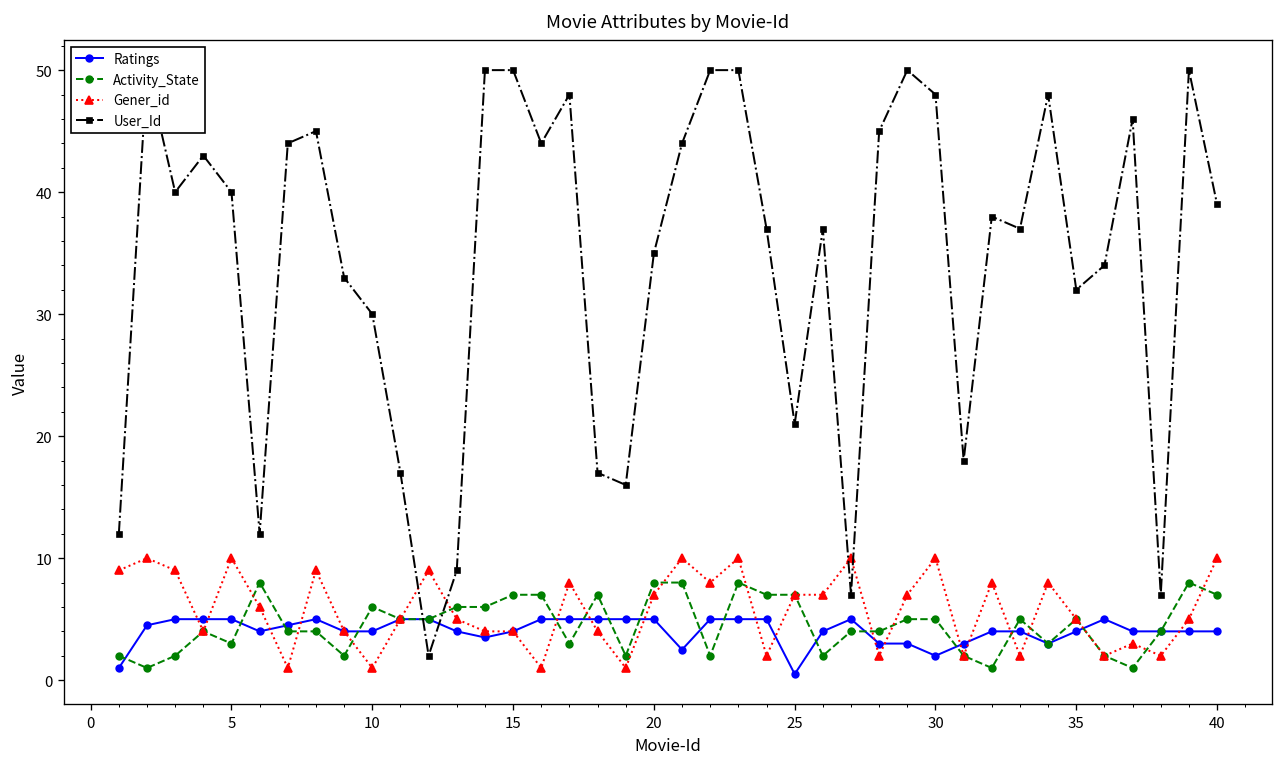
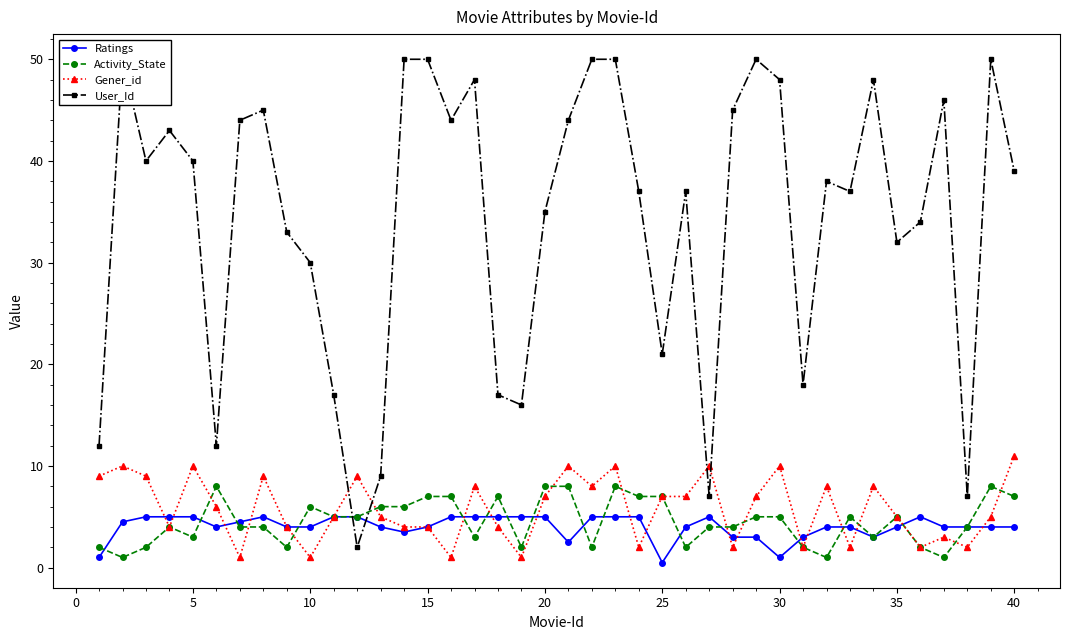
  {
    "Ratings": {
      "5": 5,
      "10": 4,
      "20": 5,
      "25": 0.5,
-     "30": 2,
+     "30": 1,
      "35": 4,
      "40": 4
    },
    "Activity_State": {
      "5": 3,
      "10": 6,
      "15": 7,
      "20": 8,
      "30": 5,
      "40": 7
    },
    "Gener_id": {
      "5": 10,
      "10": 1,
      "20": 7,
      "30": 10,
-     "40": 10
+     "40": 11
    },
    "User_Id": {
      "5": 40,
      "10": 30,
      "15": 50,
      "20": 35,
      "25": 21,
      "30": 48,
      "35": 32,
      "40": 39
    }
  }
